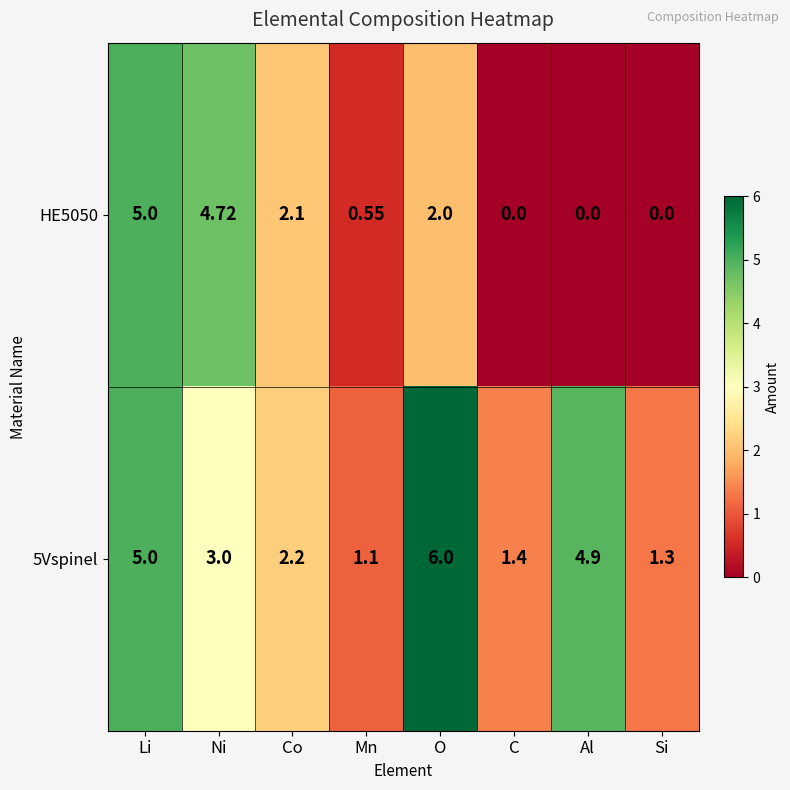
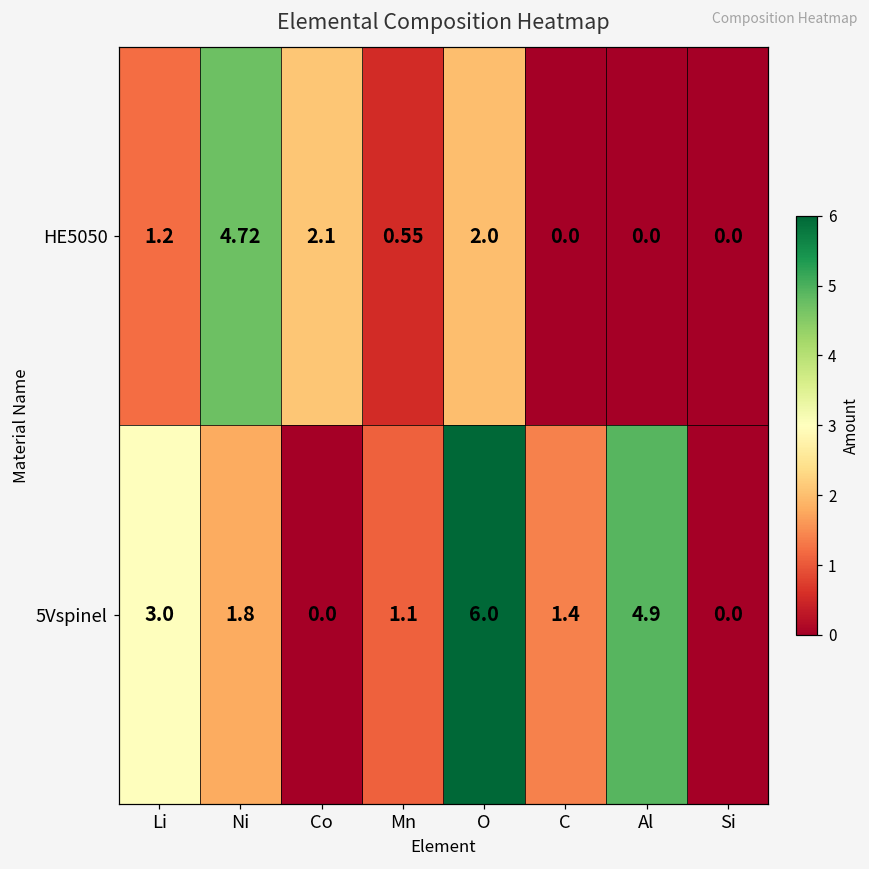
  {
    "HE5050": {
-     "Li": 5.0,
+     "Li": 1.2,
      "Ni": 4.72,
      "Co": 2.1,
      "Mn": 0.55,
      "O": 2.0,
      "C": 0.0,
      "Al": 0.0,
      "Si": 0.0
    },
    "5Vspinel": {
-     "Li": 5.0,
-     "Ni": 3.0,
-     "Co": 2.2,
+     "Li": 3.0,
+     "Ni": 1.8,
+     "Co": 0.0,
      "Mn": 1.1,
      "O": 6.0,
      "C": 1.4,
      "Al": 4.9,
-     "Si": 1.3
+     "Si": 0.0
    }
  }
